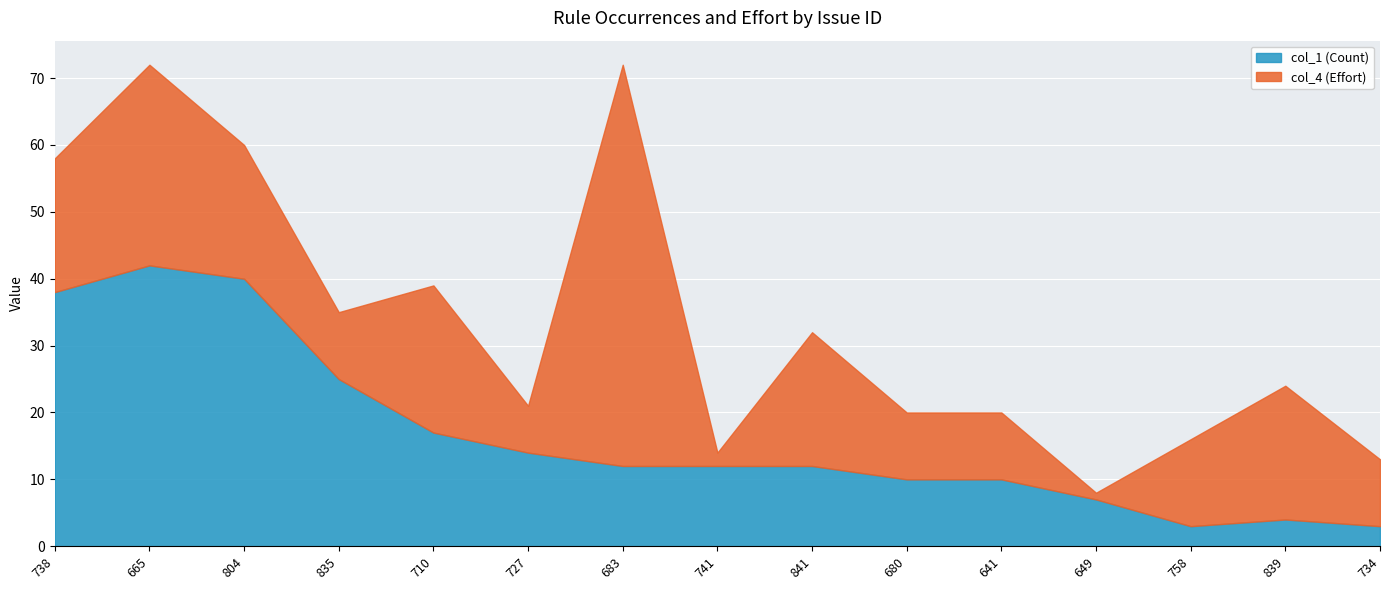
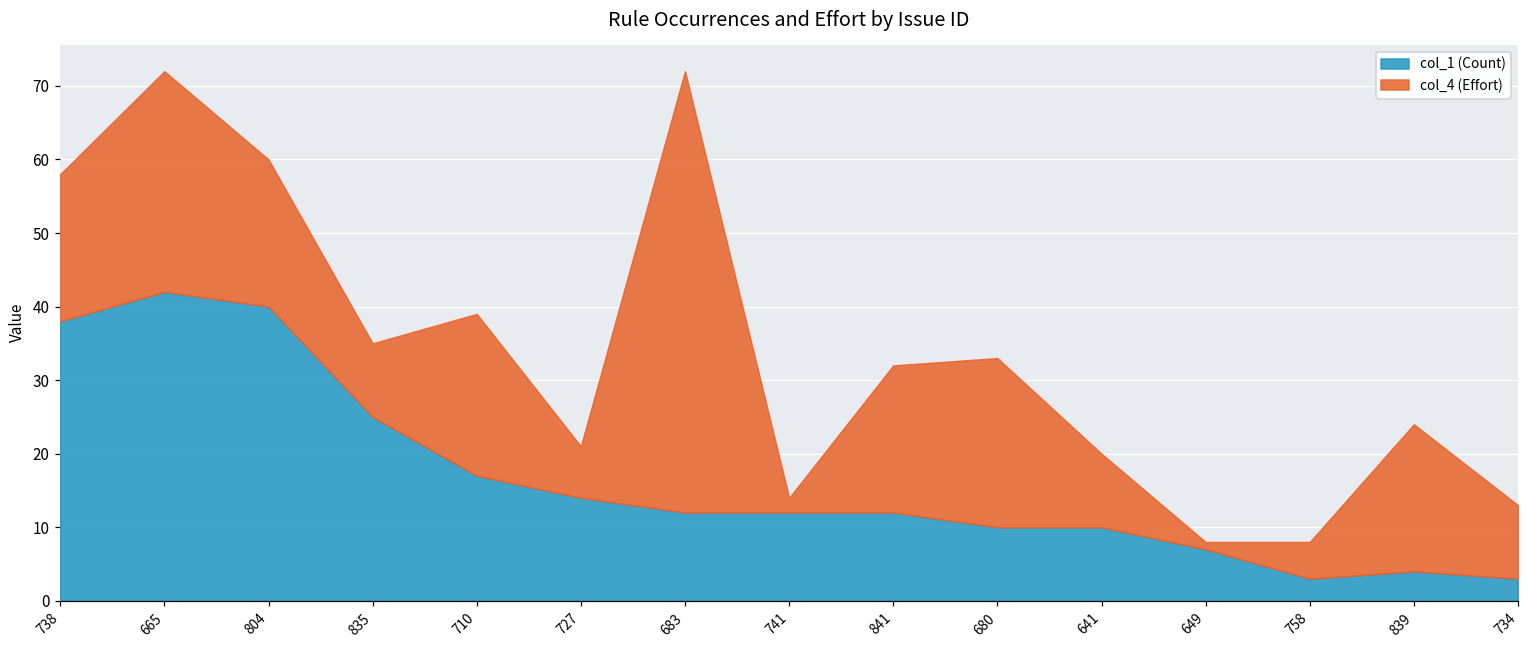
  {
    "col_1 (Count)": {
      "738": 38,
      "665": 42,
      "804": 40,
      "835": 25,
      "710": 17,
      "727": 14,
      "683": 12,
      "741": 12,
      "841": 12,
      "680": 10,
      "641": 10,
      "649": 7,
      "758": 3,
      "839": 4,
      "734": 3
    },
    "col_4 (Effort)": {
      "738": 20,
      "665": 30,
      "804": 20,
      "835": 10,
      "710": 22,
      "727": 7,
      "683": 60,
      "741": 2,
      "841": 20,
-     "680": 10,
+     "680": 23,
      "641": 10,
      "649": 1,
-     "758": 13,
+     "758": 5,
      "839": 20,
      "734": 10
    }
  }
